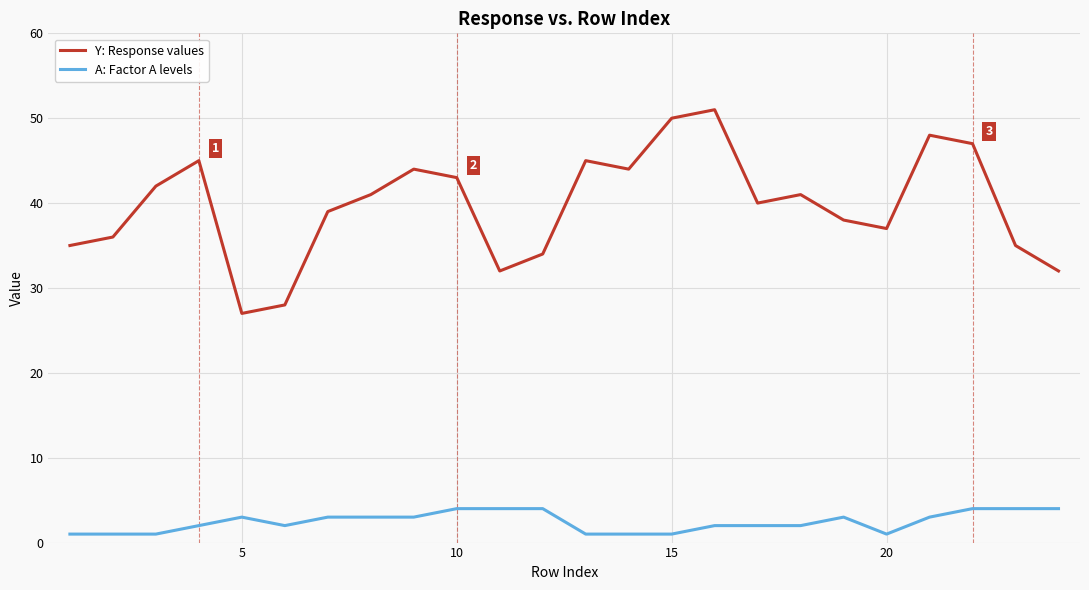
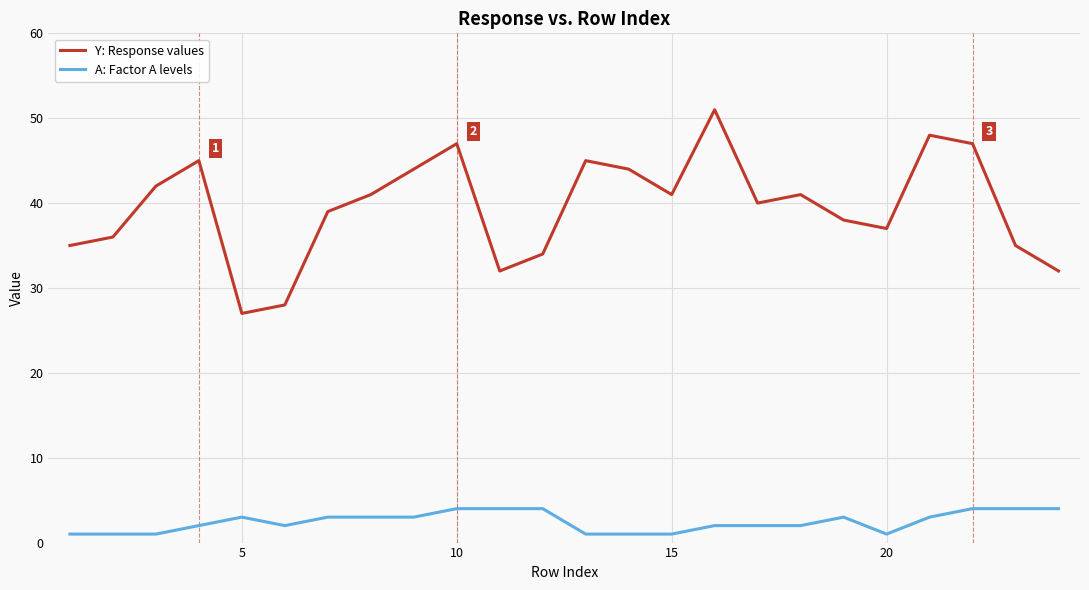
  {
    "Y: Response values": {
      "5": 27,
-     "10": 43,
-     "15": 50,
+     "10": 47,
+     "15": 41,
      "20": 37
    },
    "A: Factor A levels": {
      "5": 3,
      "10": 4,
      "15": 1,
      "20": 1
    }
  }
